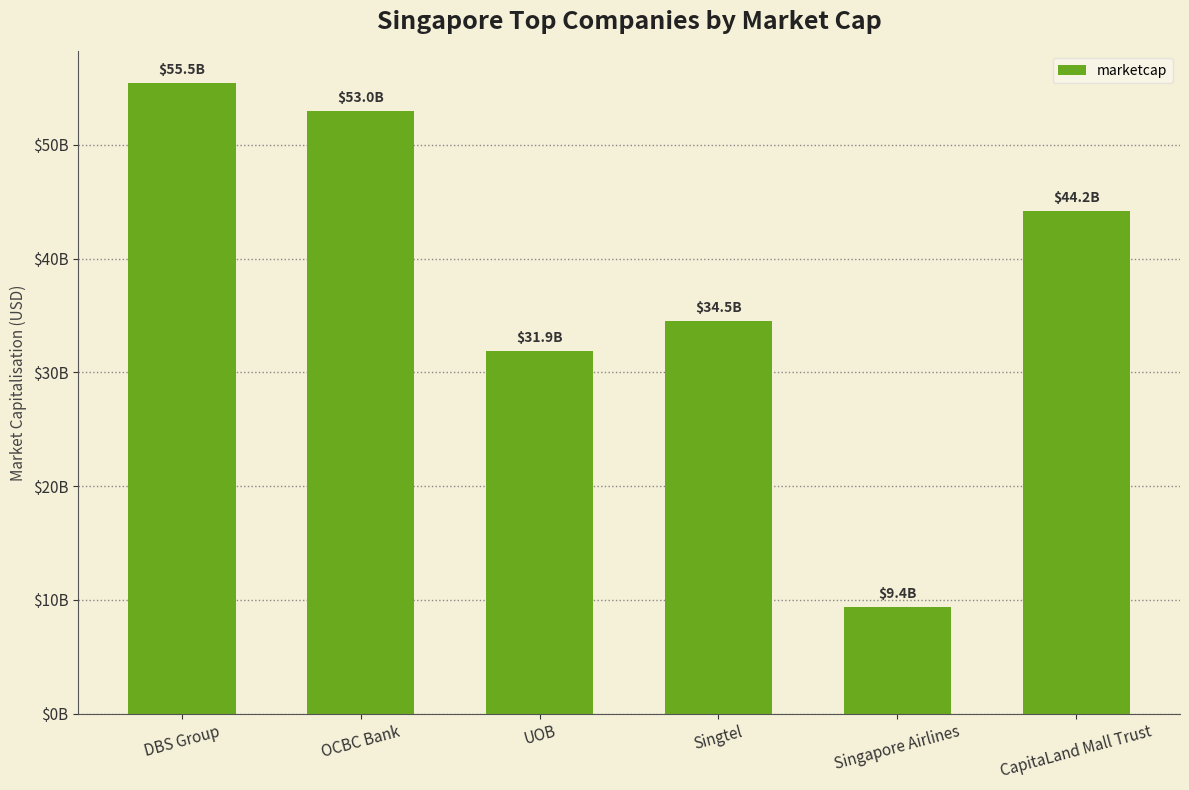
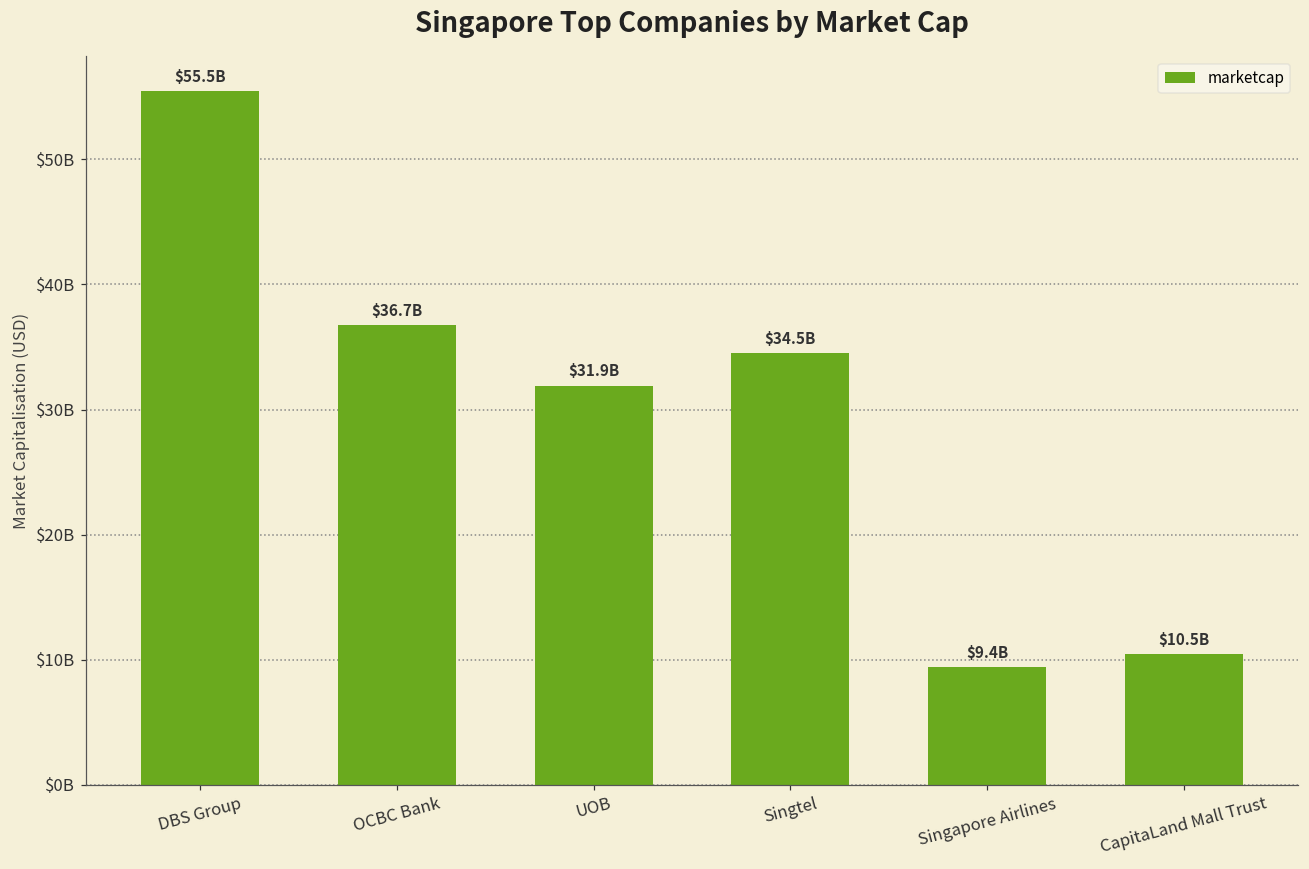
  {
    "DBS Group": "$55.5B",
-   "OCBC Bank": "$53.0B",
+   "OCBC Bank": "$36.7B",
    "UOB": "$31.9B",
    "Singtel": "$34.5B",
    "Singapore Airlines": "$9.4B",
-   "CapitaLand Mall Trust": "$44.2B"
+   "CapitaLand Mall Trust": "$10.5B"
  }
